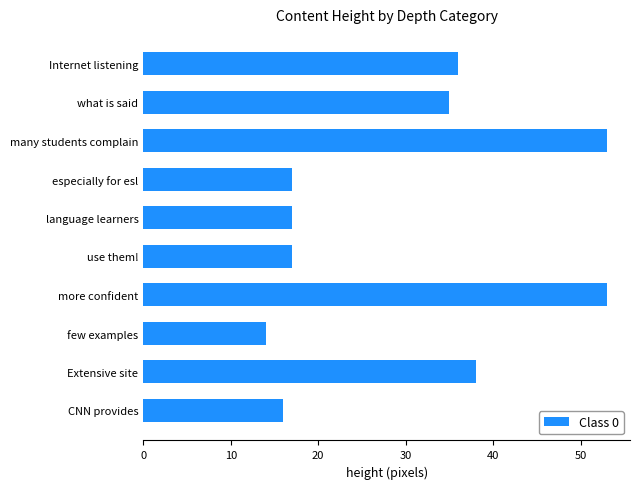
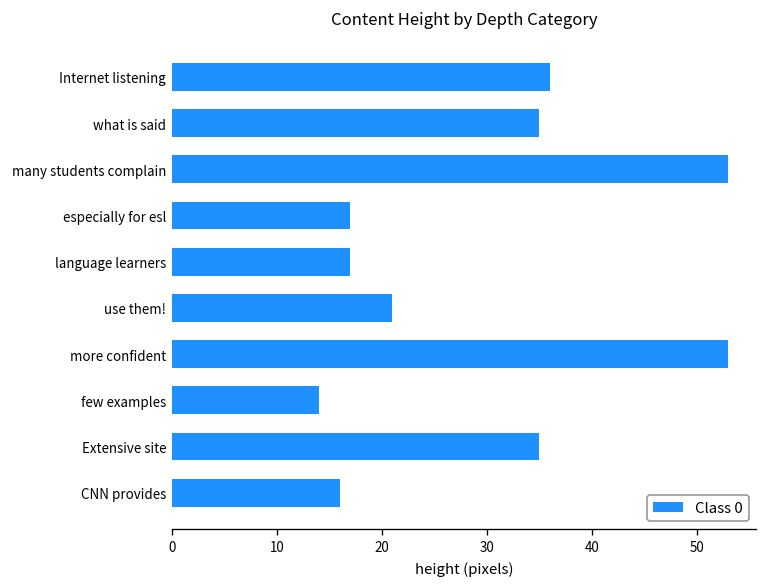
  {
    "Internet listening": 36,
    "what is said": 35,
    "many students complain": 53,
    "especially for esl": 17,
    "language learners": 17,
-   "use them!": 17,
+   "use them!": 21,
    "more confident": 53,
    "few examples": 14,
-   "Extensive site": 38,
+   "Extensive site": 35,
    "CNN provides": 16
  }
